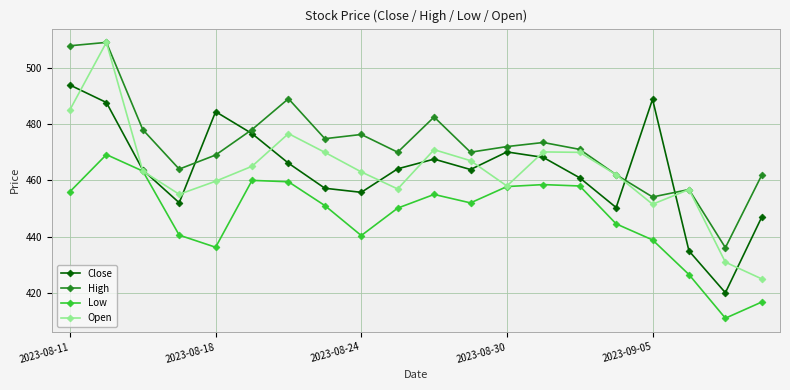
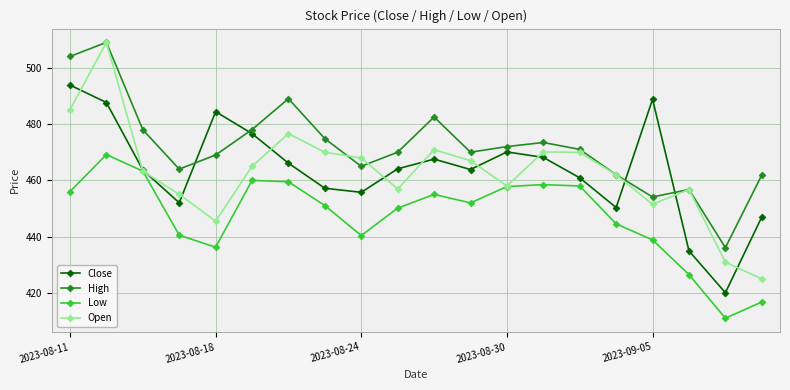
  {
    "Close": {
      "2023-08-11": 494,
      "2023-08-18": 484,
      "2023-08-24": 456,
      "2023-08-30": 470,
      "2023-09-05": 489
    },
    "High": {
-     "2023-08-11": 508,
+     "2023-08-11": 504,
      "2023-08-18": 469,
-     "2023-08-24": 476,
+     "2023-08-24": 465,
      "2023-08-30": 472,
      "2023-09-05": 454
    },
    "Low": {
      "2023-08-11": 456,
      "2023-08-18": 436,
      "2023-08-24": 440,
      "2023-09-05": 439
    },
    "Open": {
      "2023-08-11": 485,
-     "2023-08-18": 460,
-     "2023-08-24": 463,
+     "2023-08-18": 446,
+     "2023-08-24": 468,
      "2023-09-05": 452
    }
  }
